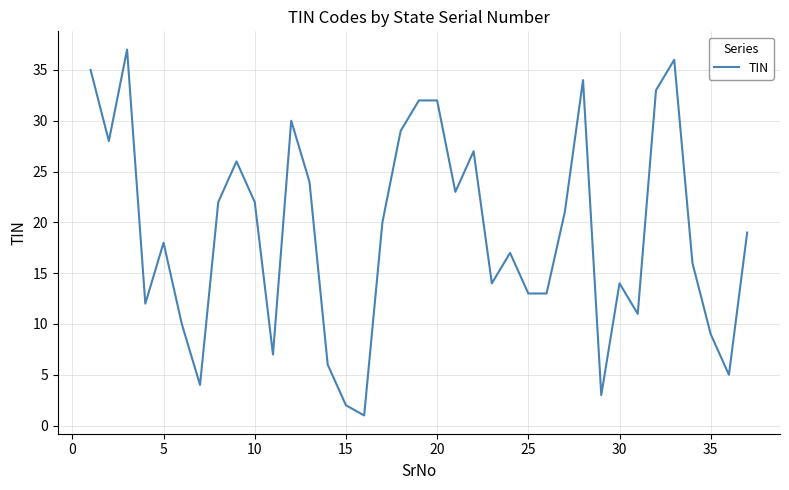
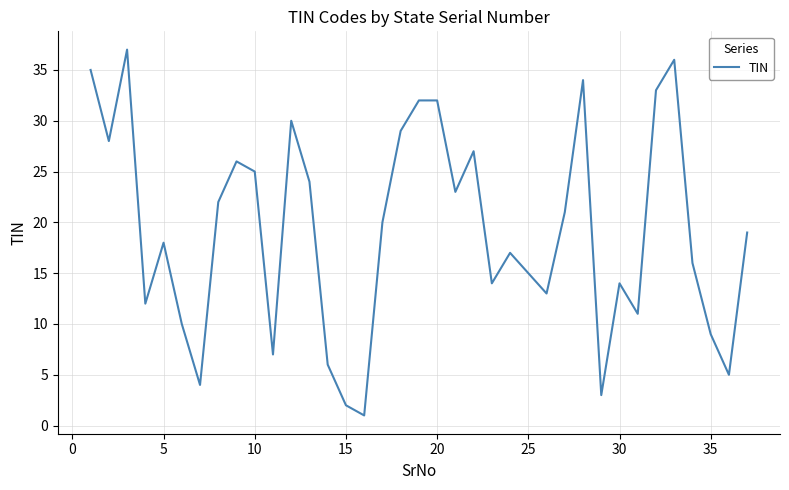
  {
    "5": 18,
-   "10": 22,
+   "10": 25,
    "15": 2,
    "20": 32,
-   "25": 13,
+   "25": 15,
    "30": 14,
    "35": 9
  }
